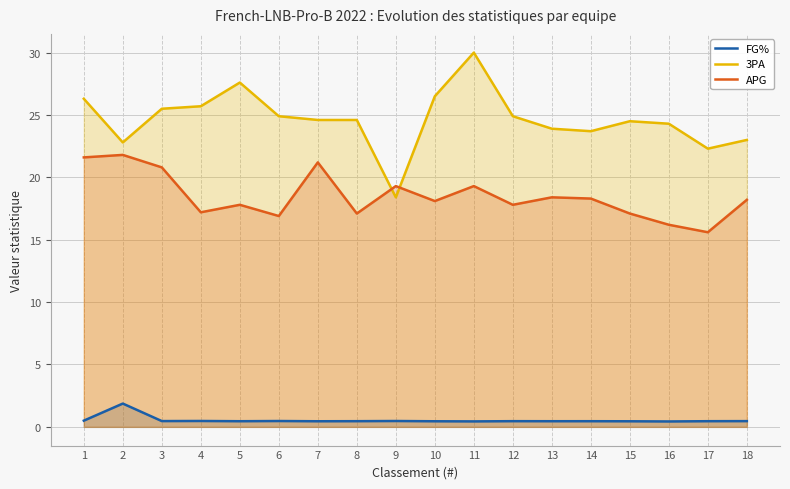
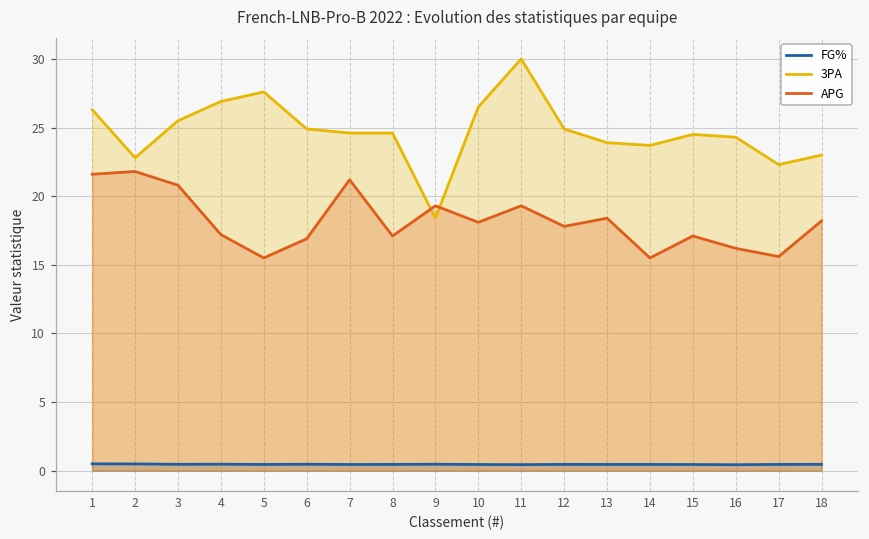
  {
    "FG%": {
      "1": 0.5,
-     "2": 1.9,
+     "2": 0.5,
      "3": 0.5,
      "4": 0.5,
      "5": 0.5,
      "6": 0.5,
      "7": 0.5,
      "8": 0.5,
      "9": 0.5,
      "10": 0.4,
      "11": 0.4,
      "12": 0.5,
      "13": 0.5,
      "14": 0.5,
      "15": 0.4,
      "16": 0.4,
      "17": 0.5,
      "18": 0.5
    },
    "3PA": {
      "1": 26.3,
      "2": 22.8,
      "3": 25.5,
-     "4": 25.7,
+     "4": 26.9,
      "5": 27.6,
      "6": 24.9,
      "7": 24.6,
      "8": 24.6,
      "9": 18.4,
      "10": 26.5,
      "11": 30.0,
      "12": 24.9,
      "13": 23.9,
      "14": 23.7,
      "15": 24.5,
      "16": 24.3,
      "17": 22.3,
      "18": 23.0
    },
    "APG": {
      "1": 21.6,
      "2": 21.8,
      "3": 20.8,
      "4": 17.2,
-     "5": 17.8,
+     "5": 15.5,
      "6": 16.9,
      "7": 21.2,
      "8": 17.1,
      "9": 19.3,
      "10": 18.1,
      "11": 19.3,
      "12": 17.8,
      "13": 18.4,
-     "14": 18.3,
+     "14": 15.5,
      "15": 17.1,
      "16": 16.2,
      "17": 15.6,
      "18": 18.2
    }
  }
